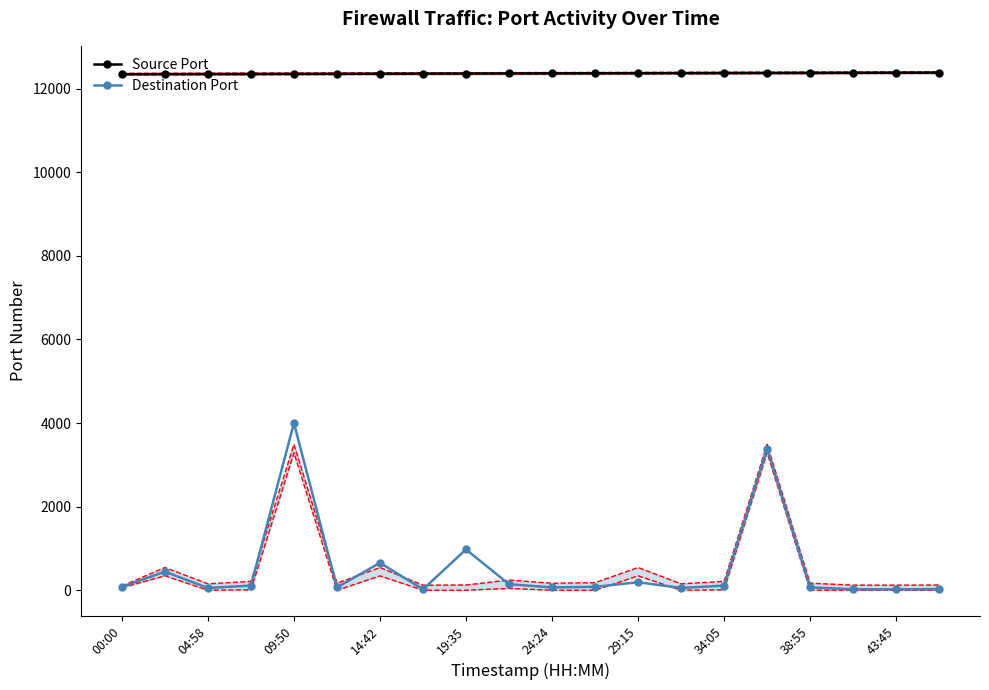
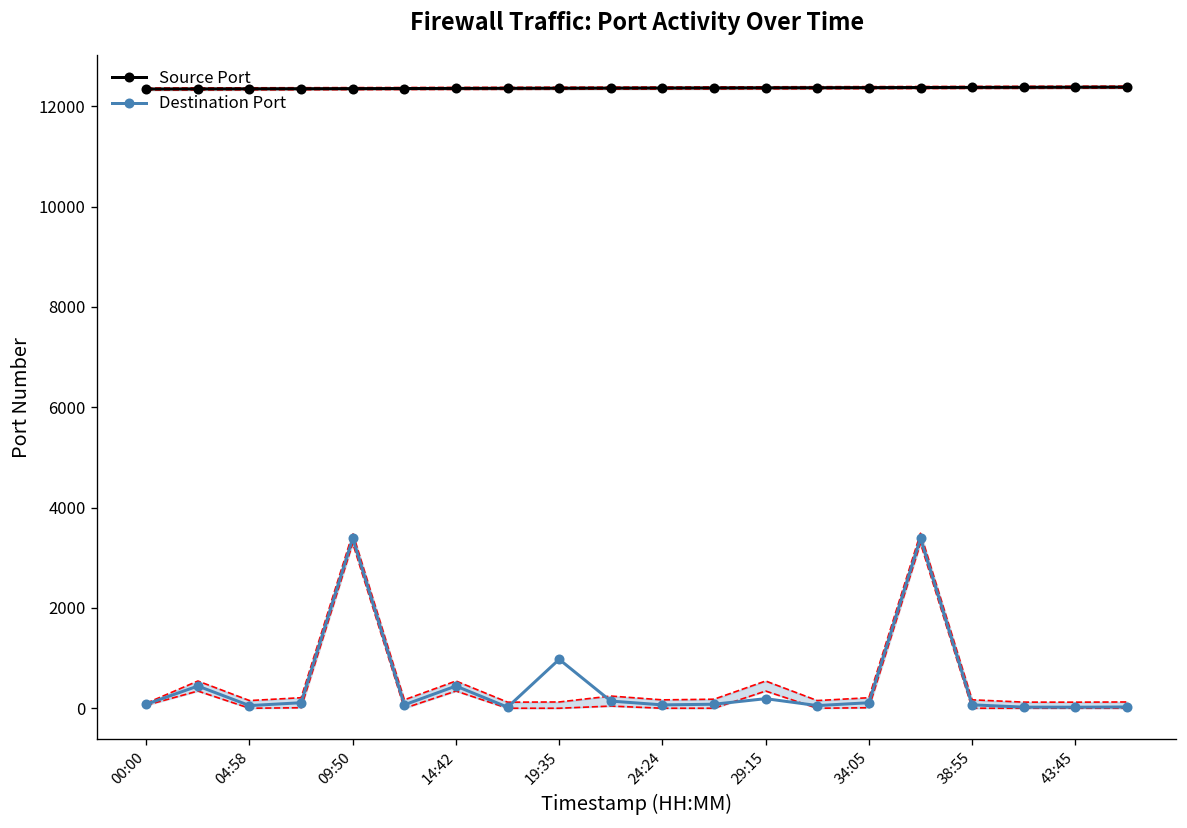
  {
    "Destination Port": {
-     "09:50": 4000,
-     "14:42": 700,
+     "09:50": 3400,
+     "14:42": 400,
      "19:35": 1000,
      "24:24": 100,
      "29:15": 200,
      "34:05": 100,
      "38:55": 100
    }
  }
